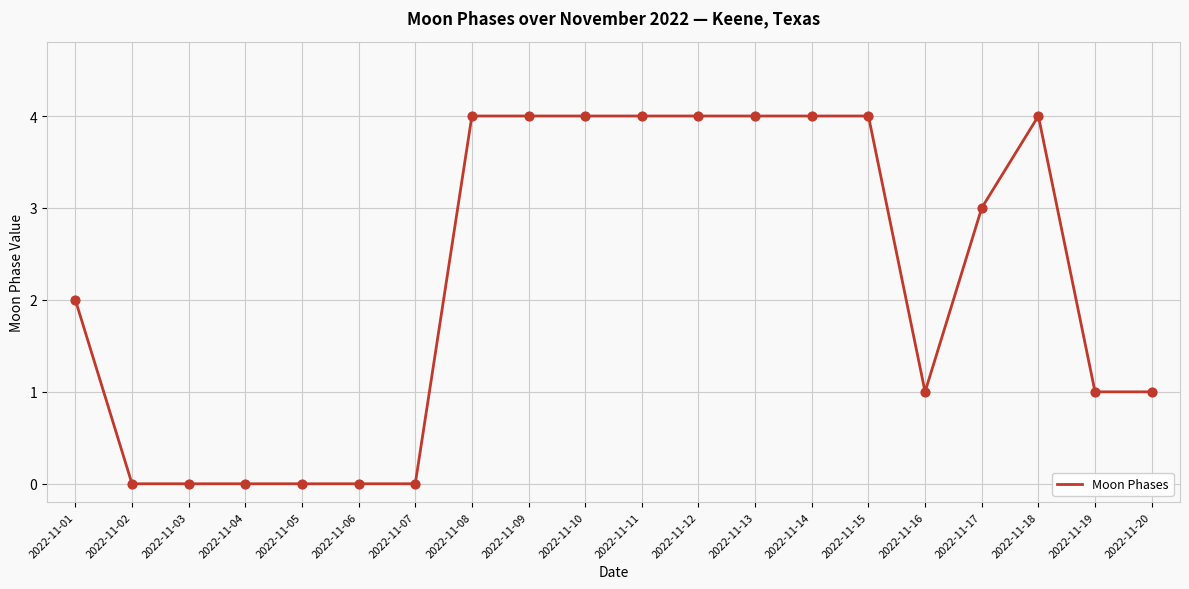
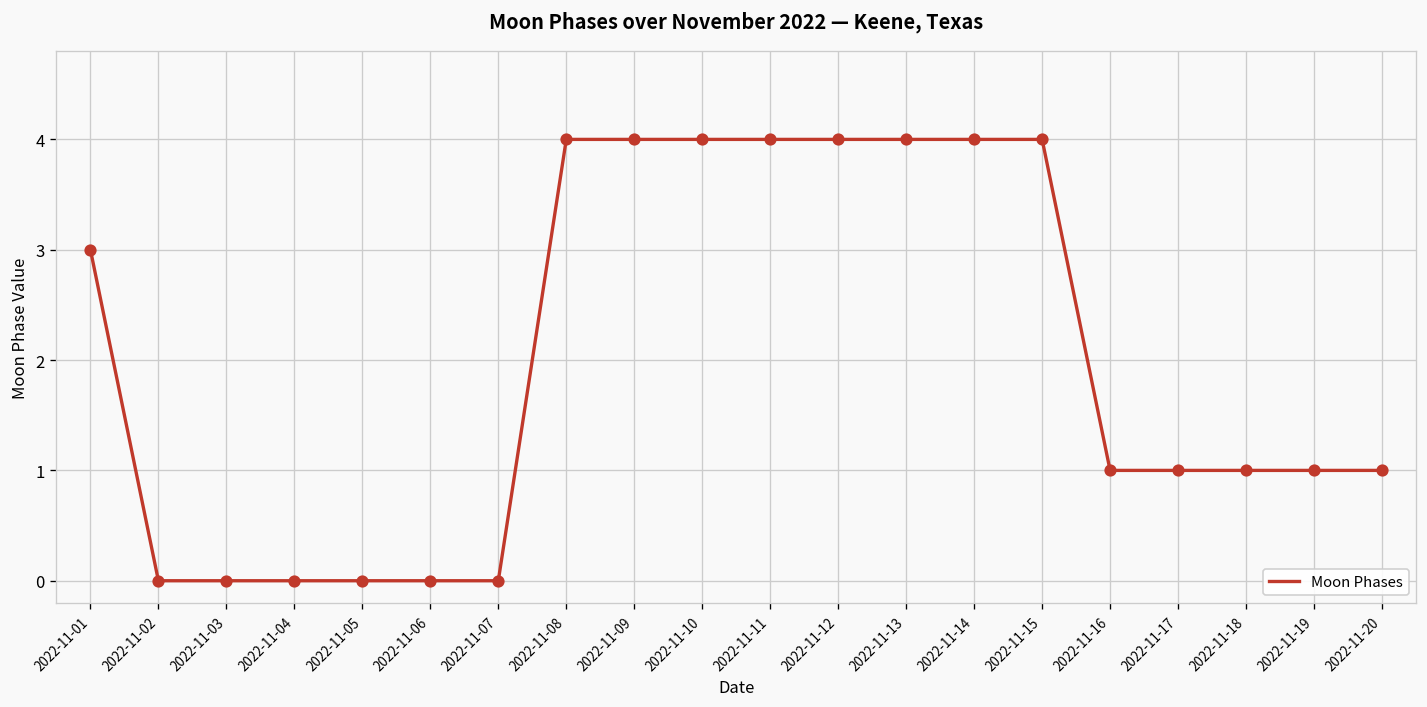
  {
-   "2022-11-01": 2,
+   "2022-11-01": 3,
    "2022-11-02": 0,
    "2022-11-03": 0,
    "2022-11-04": 0,
    "2022-11-05": 0,
    "2022-11-06": 0,
    "2022-11-07": 0,
    "2022-11-08": 4,
    "2022-11-09": 4,
    "2022-11-10": 4,
    "2022-11-11": 4,
    "2022-11-12": 4,
    "2022-11-13": 4,
    "2022-11-14": 4,
    "2022-11-15": 4,
    "2022-11-16": 1,
-   "2022-11-17": 3,
-   "2022-11-18": 4,
+   "2022-11-17": 1,
+   "2022-11-18": 1,
    "2022-11-19": 1,
    "2022-11-20": 1
  }
